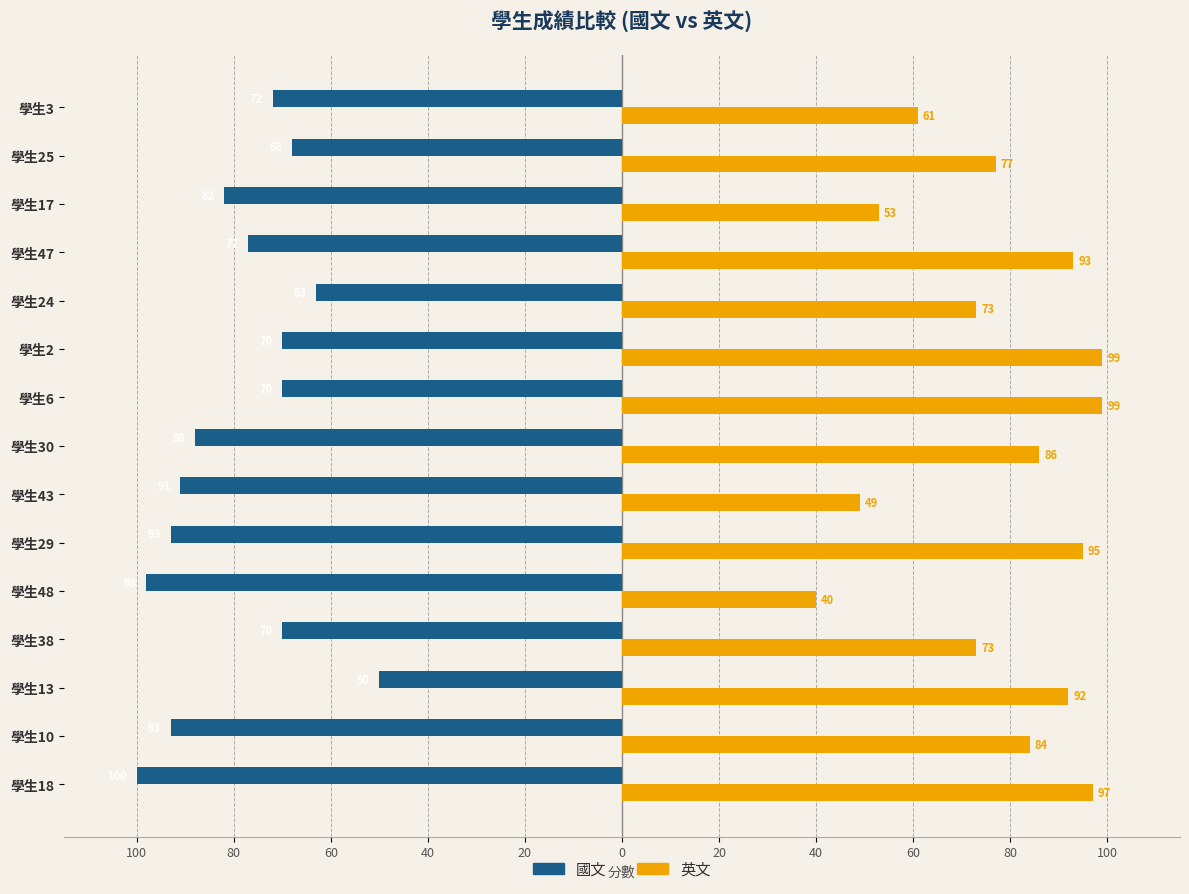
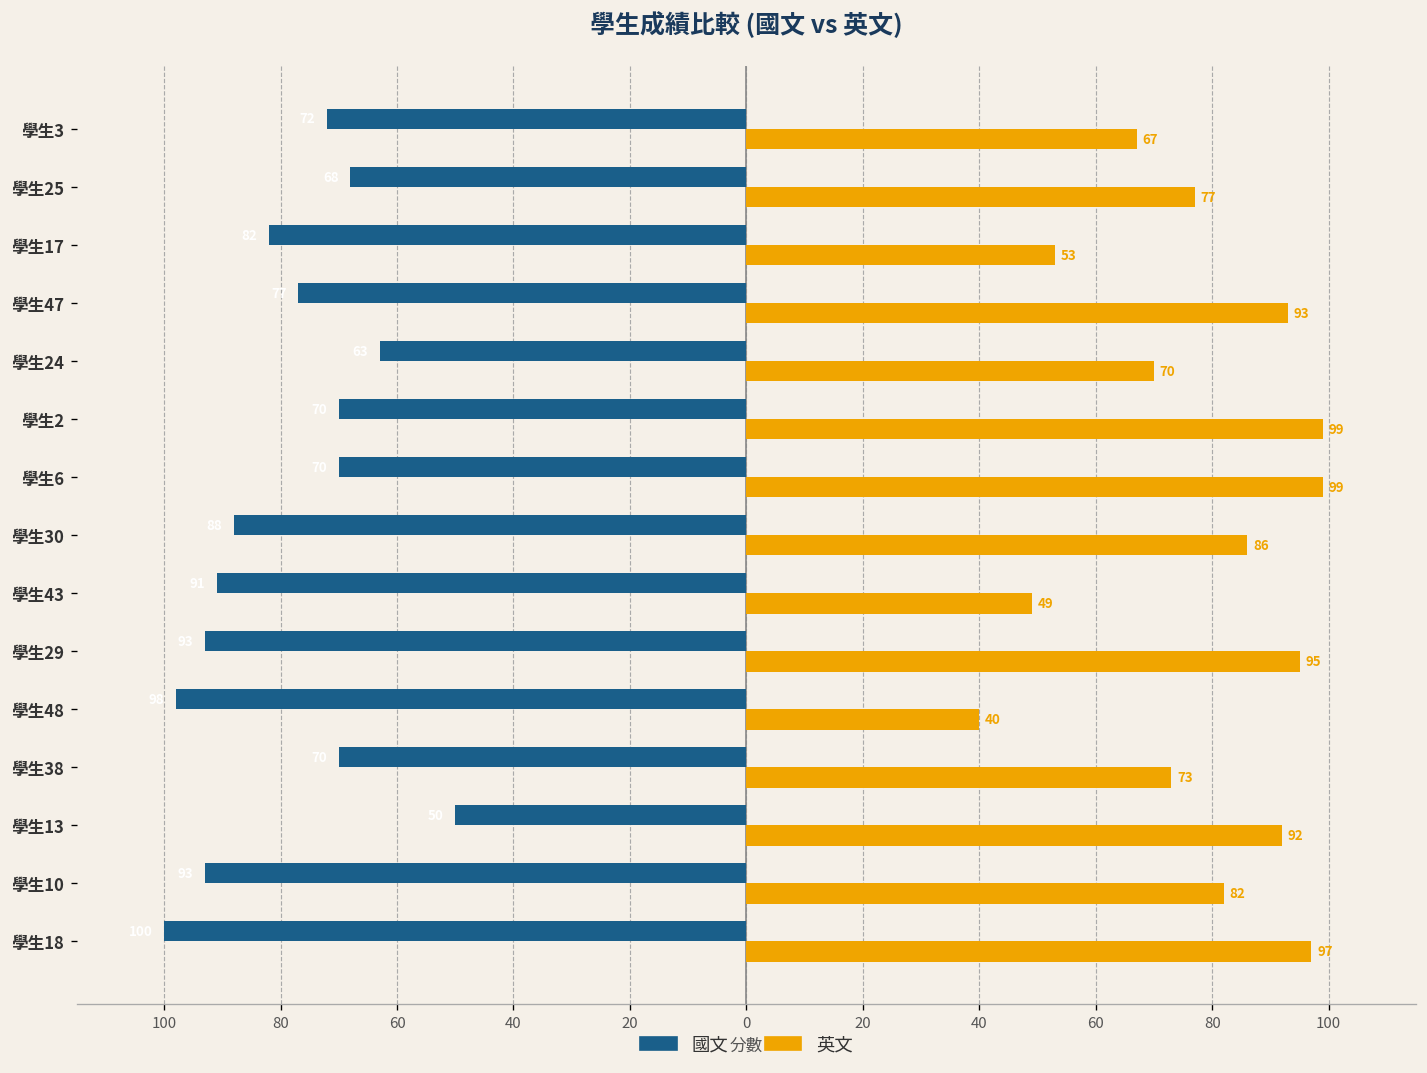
  {
    "英文": {
-     "學生3": 61,
+     "學生3": 67,
      "學生25": 77,
      "學生17": 53,
      "學生47": 93,
-     "學生24": 73,
+     "學生24": 70,
      "學生2": 99,
      "學生6": 99,
      "學生30": 86,
      "學生43": 49,
      "學生29": 95,
      "學生48": 40,
      "學生38": 73,
      "學生13": 92,
-     "學生10": 84,
+     "學生10": 82,
      "學生18": 97
    }
  }
